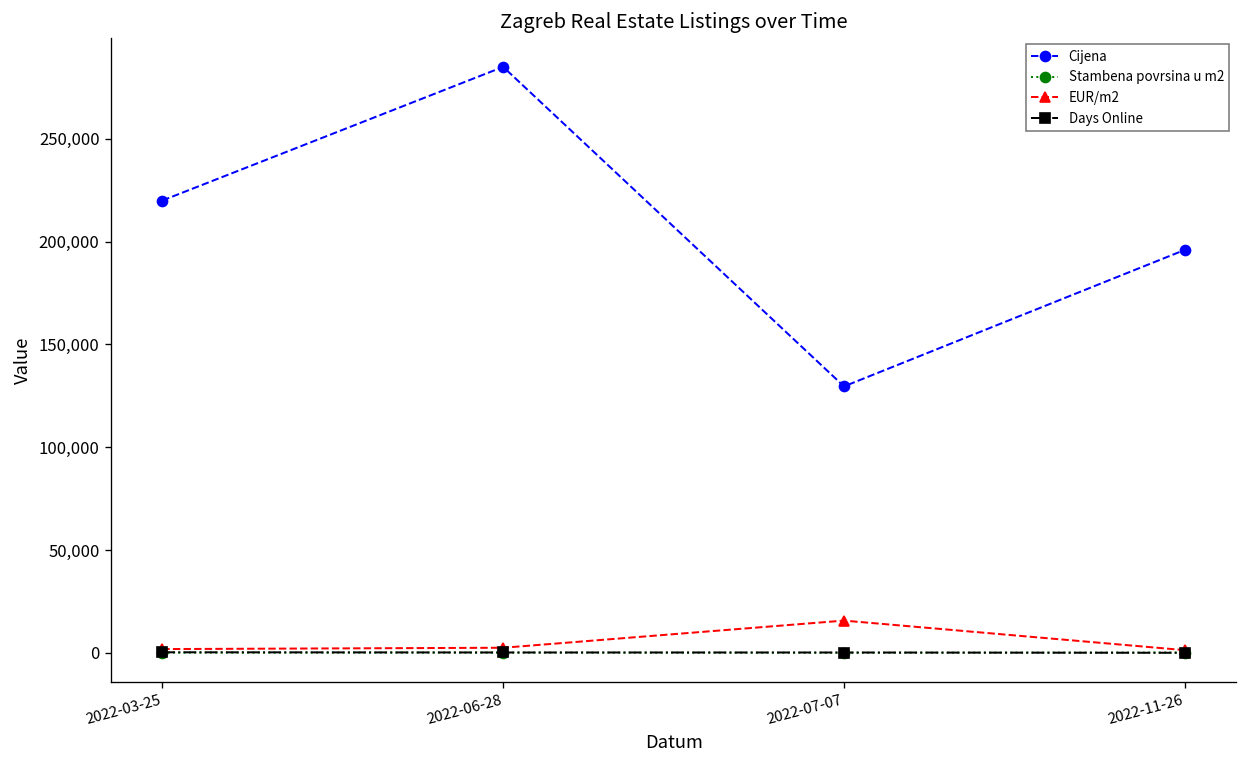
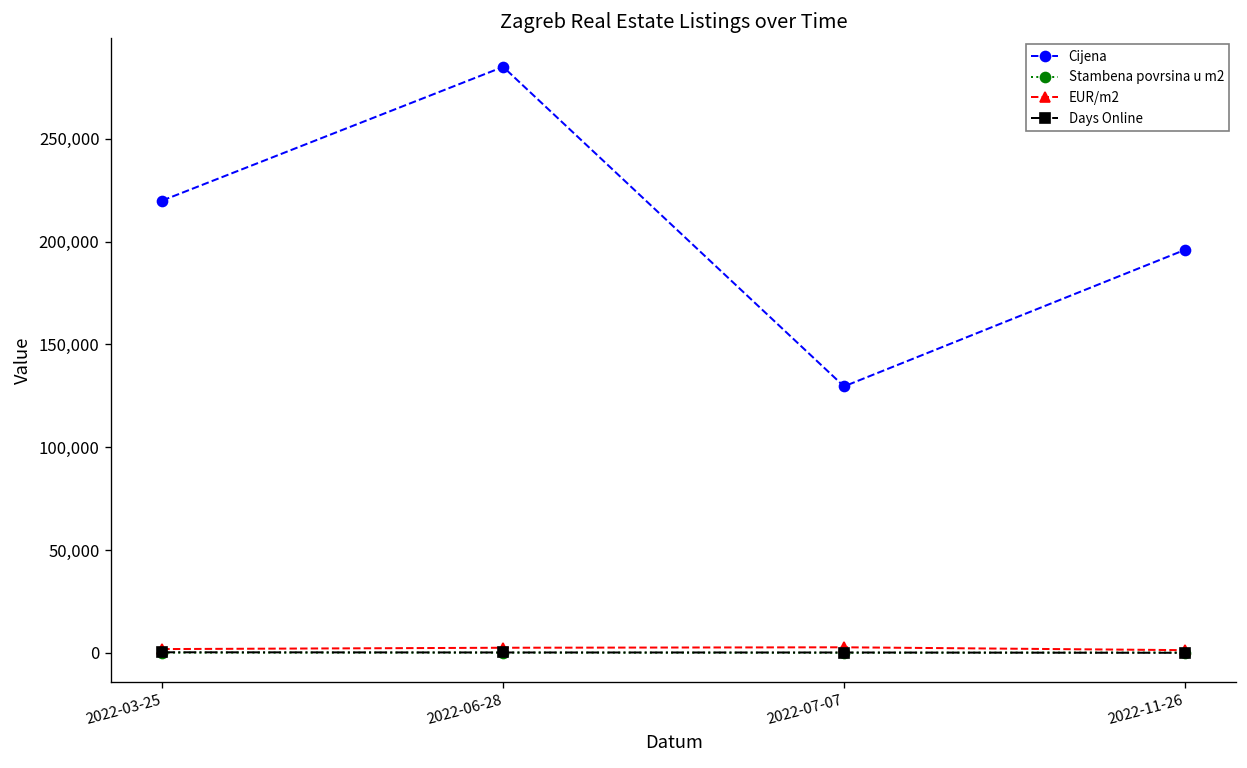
  {
    "Cijena": {
      "2022-03-25": "220,000",
      "2022-06-28": "285,000",
      "2022-07-07": "130,000",
      "2022-11-26": "196,000"
    },
    "Days Online": {
      "2022-03-25": "0",
      "2022-06-28": "0",
      "2022-07-07": "0"
    },
    "EUR/m2": {
      "2022-03-25": "2,000",
      "2022-06-28": "2,000",
-     "2022-07-07": "16,000"
+     "2022-07-07": "3,000"
    }
  }
